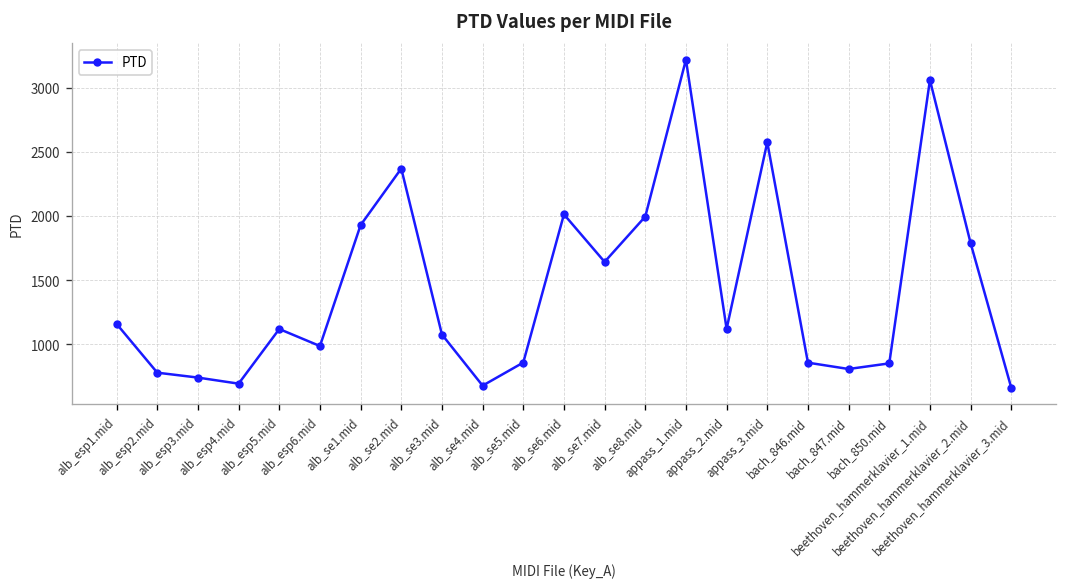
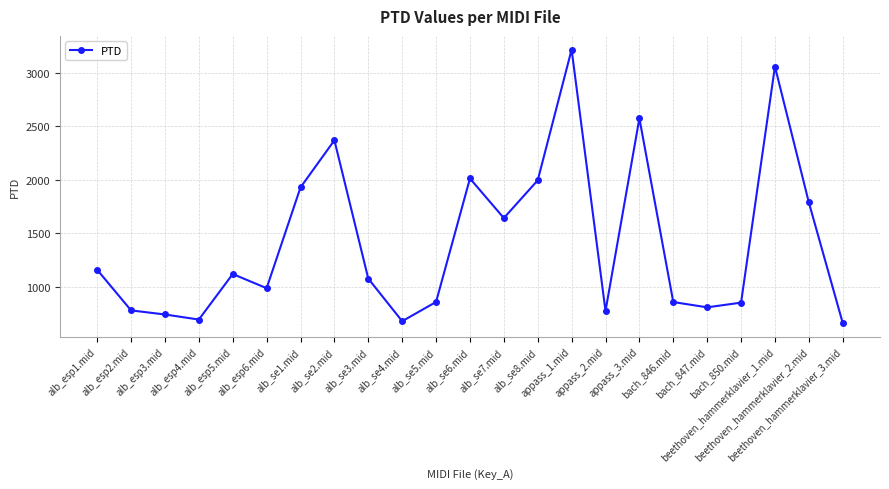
  {
    "alb_esp1.mid": 1160,
    "alb_esp2.mid": 780,
    "alb_esp3.mid": 740,
    "alb_esp4.mid": 690,
    "alb_esp5.mid": 1120,
    "alb_esp6.mid": 990,
    "alb_se1.mid": 1930,
    "alb_se2.mid": 2370,
    "alb_se3.mid": 1080,
    "alb_se4.mid": 680,
    "alb_se5.mid": 860,
    "alb_se6.mid": 2010,
    "alb_se7.mid": 1640,
    "alb_se8.mid": 2000,
    "appass_1.mid": 3220,
-   "appass_2.mid": 1120,
+   "appass_2.mid": 770,
    "appass_3.mid": 2580,
    "bach_846.mid": 860,
    "bach_847.mid": 810,
    "bach_850.mid": 850,
    "beethoven_hammerklavier_1.mid": 3060,
    "beethoven_hammerklavier_2.mid": 1790,
    "beethoven_hammerklavier_3.mid": 660
  }
